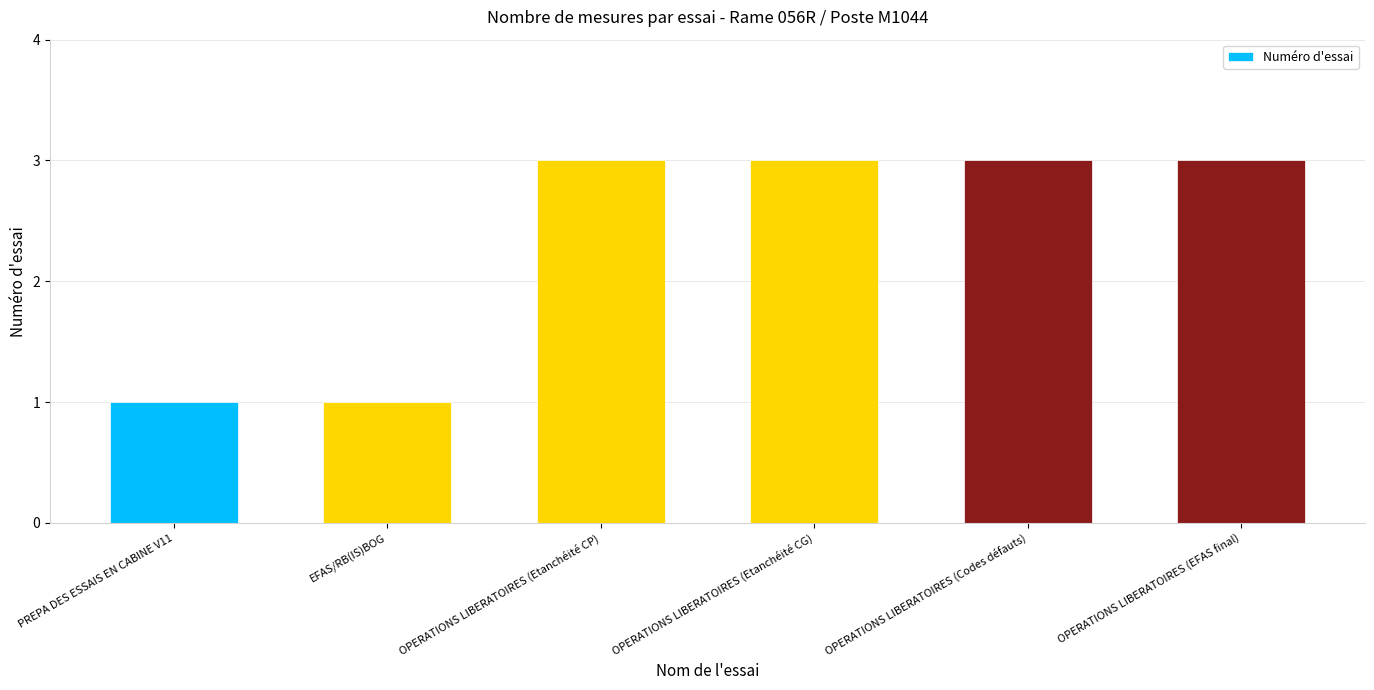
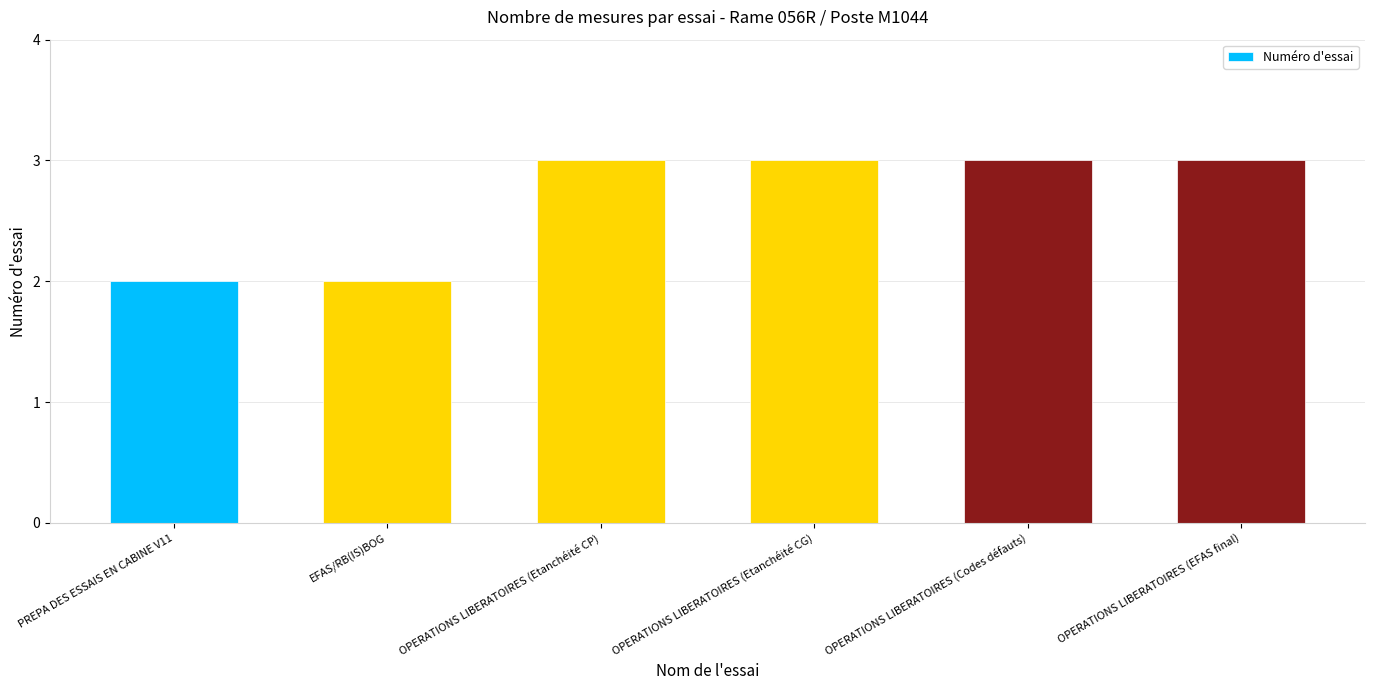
  {
-   "PREPA DES ESSAIS EN CABINE V11": 1,
-   "EFAS/RB(IS)BOG": 1,
+   "PREPA DES ESSAIS EN CABINE V11": 2,
+   "EFAS/RB(IS)BOG": 2,
    "OPERATIONS LIBERATOIRES (Etanchéité CP)": 3,
    "OPERATIONS LIBERATOIRES (Etanchéité CG)": 3,
    "OPERATIONS LIBERATOIRES (Codes défauts)": 3,
    "OPERATIONS LIBERATOIRES (EFAS final)": 3
  }
